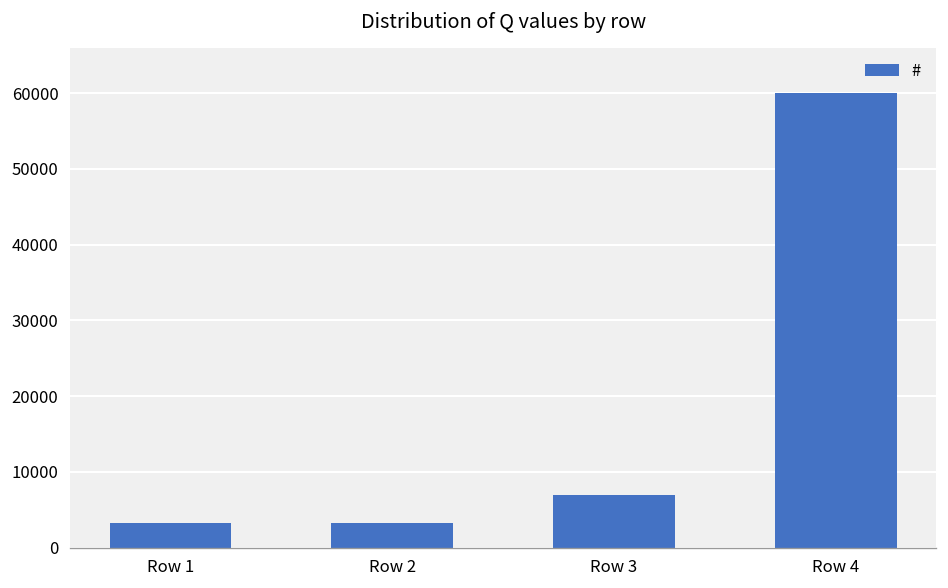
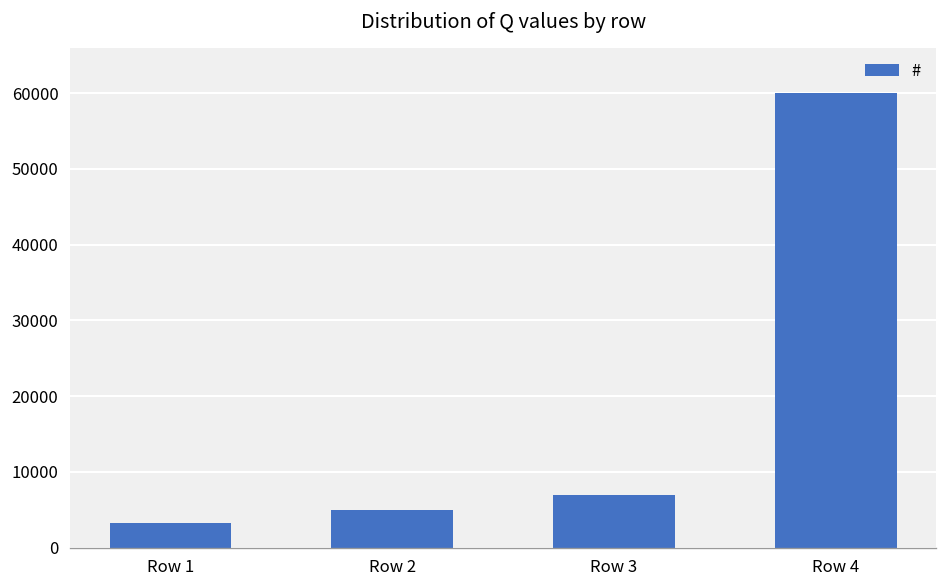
  {
    "Row 1": 3000,
-   "Row 2": 3000,
+   "Row 2": 5000,
    "Row 3": 7000,
    "Row 4": 60000
  }
